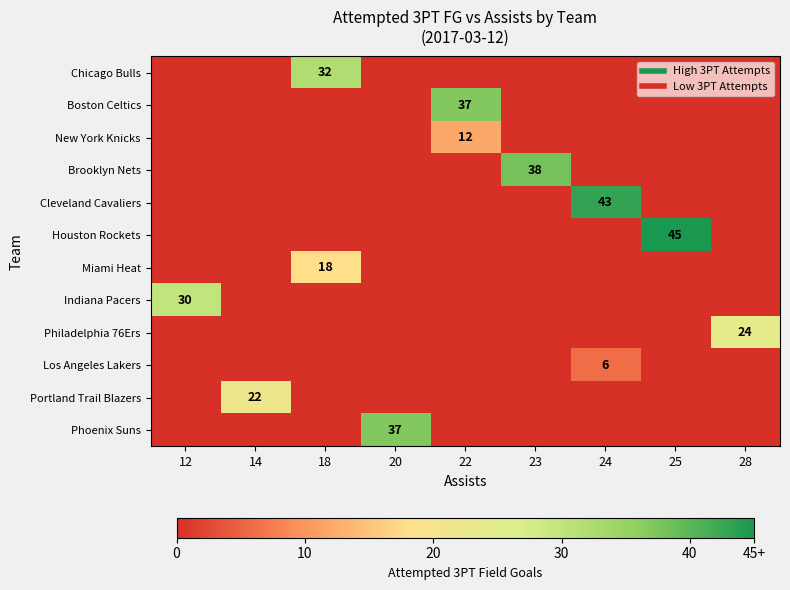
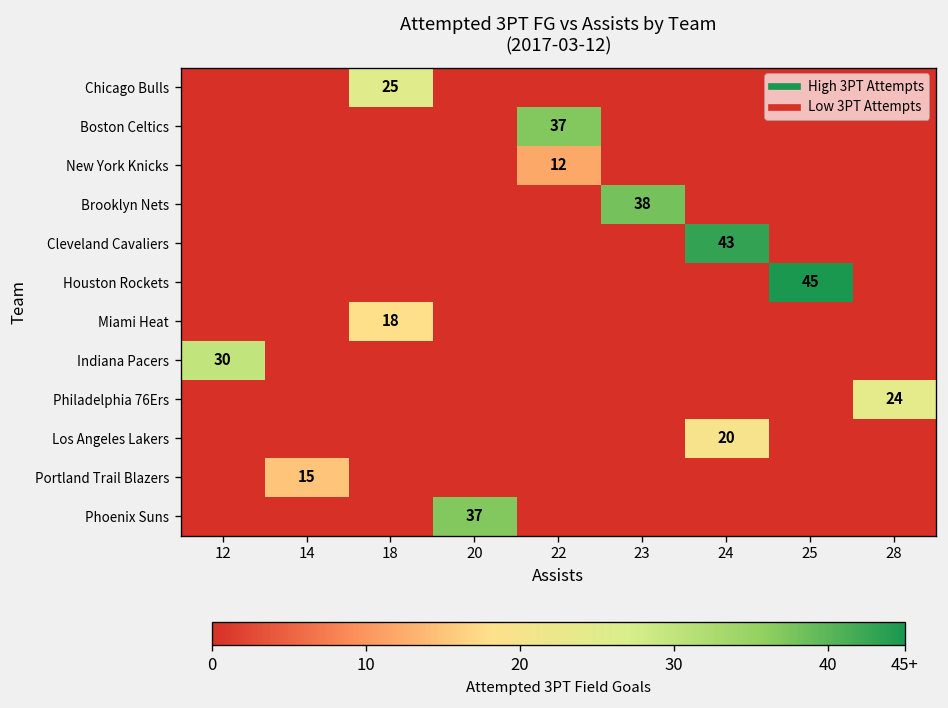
  {
    "Chicago Bulls": {
-     "18": 32
+     "18": 25
    },
    "Boston Celtics": {
      "22": 37
    },
    "New York Knicks": {
      "22": 12
    },
    "Brooklyn Nets": {
      "23": 38
    },
    "Cleveland Cavaliers": {
      "24": 43
    },
    "Houston Rockets": {
      "25": 45
    },
    "Miami Heat": {
      "18": 18
    },
    "Indiana Pacers": {
      "12": 30
    },
    "Philadelphia 76Ers": {
      "28": 24
    },
    "Los Angeles Lakers": {
-     "24": 6
+     "24": 20
    },
    "Portland Trail Blazers": {
-     "14": 22
+     "14": 15
    },
    "Phoenix Suns": {
      "20": 37
    }
  }
